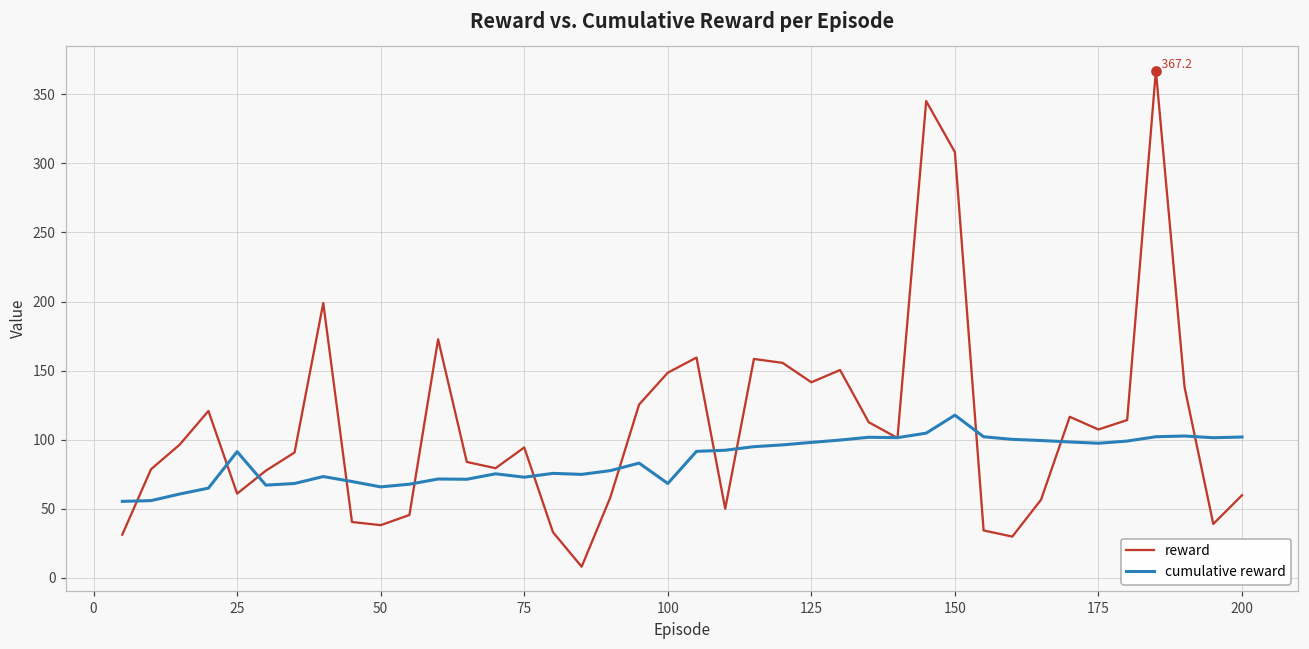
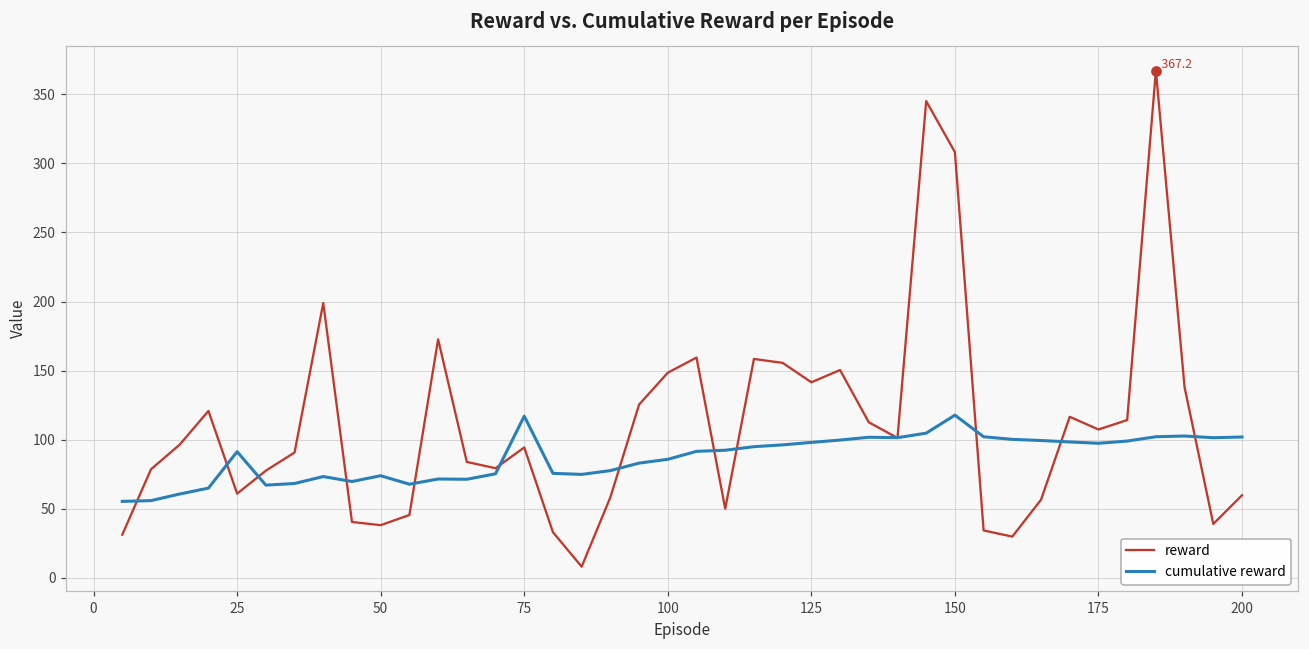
  {
    "cumulative reward": {
      "25": 91,
-     "50": 66,
-     "75": 73,
-     "100": 68,
+     "50": 74,
+     "75": 117,
+     "100": 86,
      "125": 98,
      "150": 118,
      "175": 97,
      "200": 102
    }
  }
